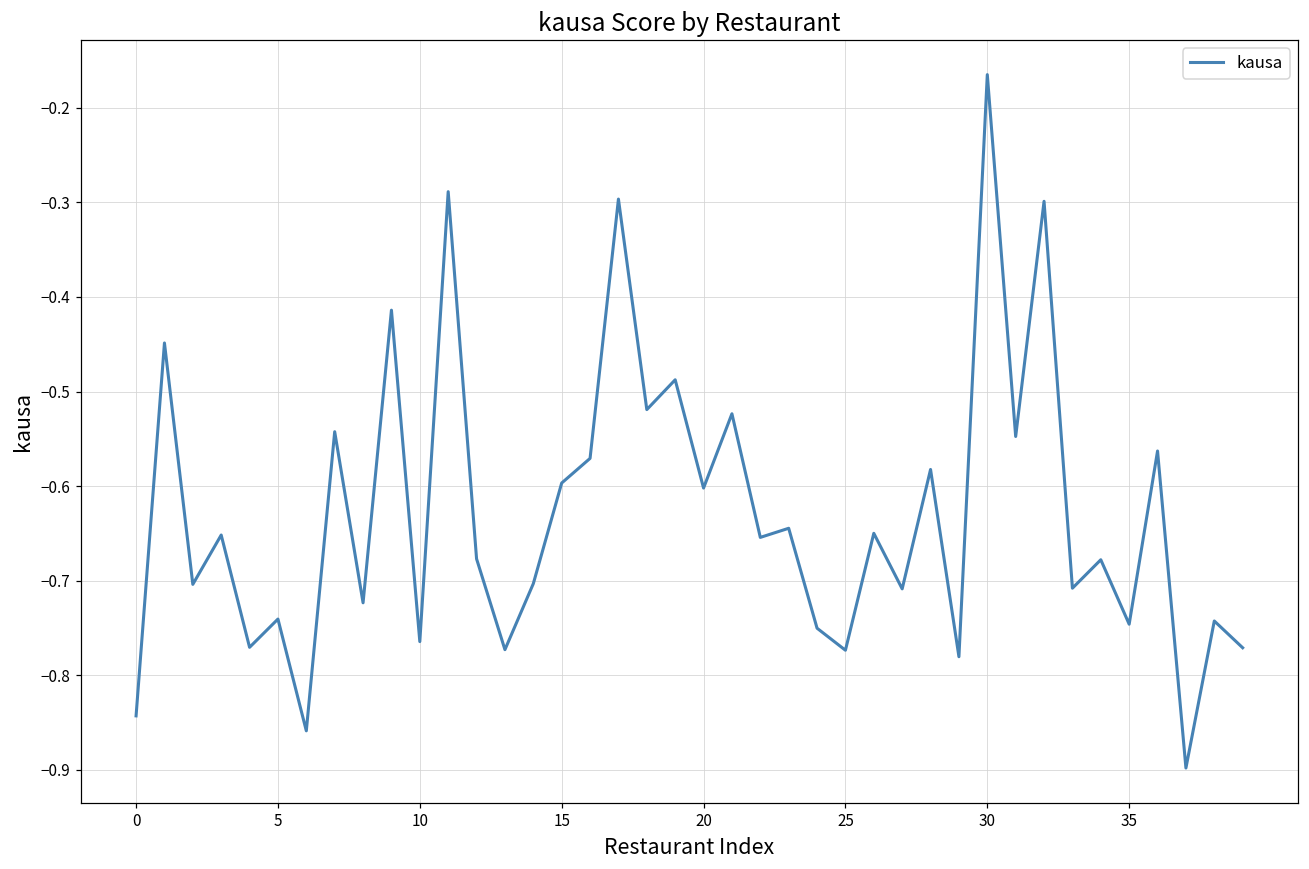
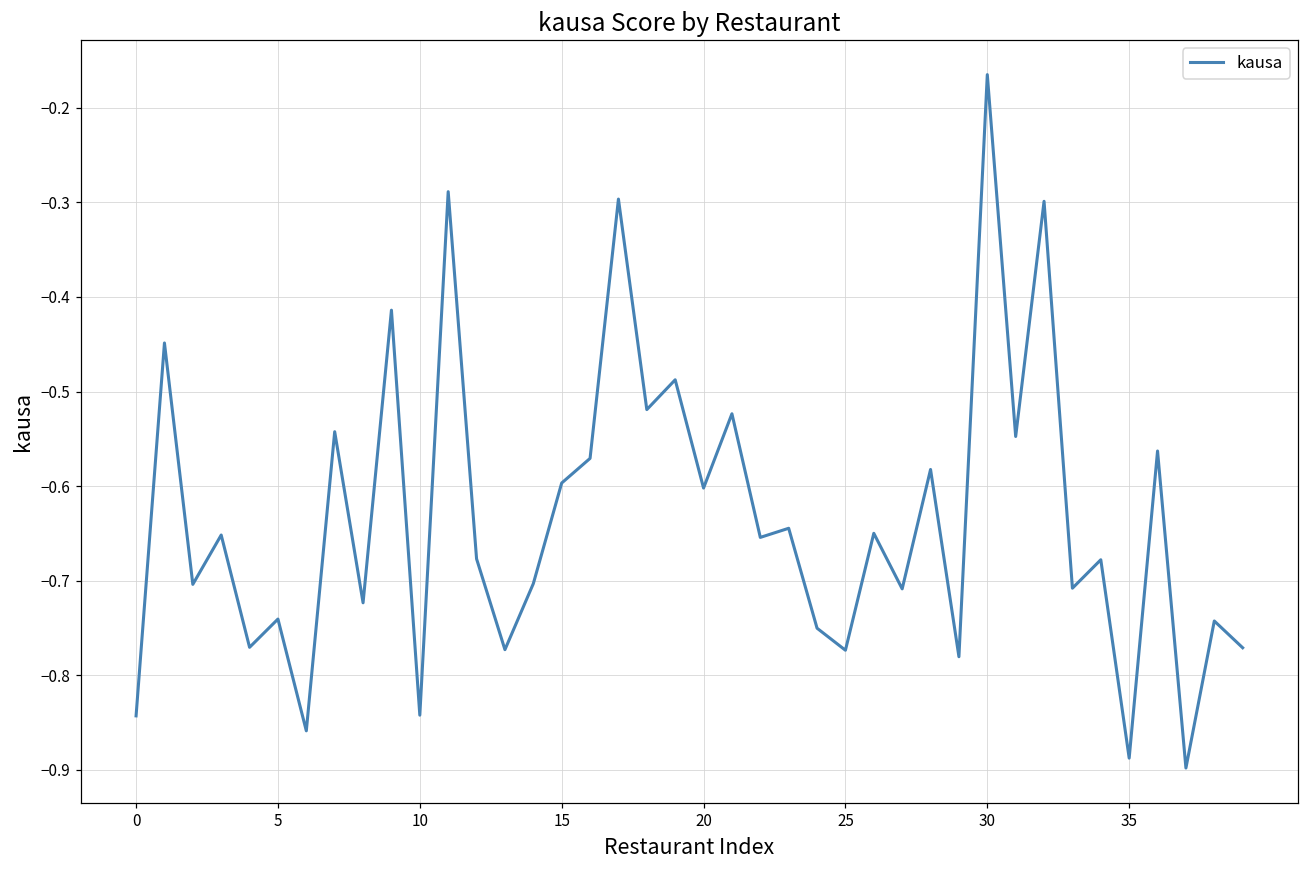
  {
    "0": -0.84,
    "5": -0.74,
-   "10": -0.76,
+   "10": -0.84,
    "15": -0.60,
    "20": -0.60,
    "25": -0.77,
    "30": -0.16,
-   "35": -0.75
+   "35": -0.89
  }
